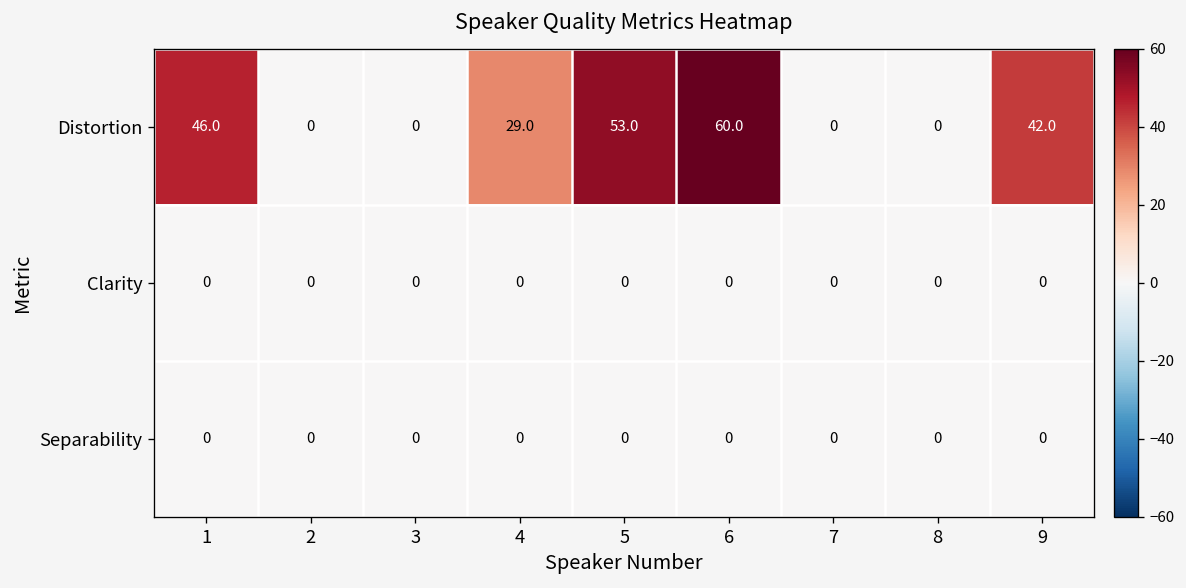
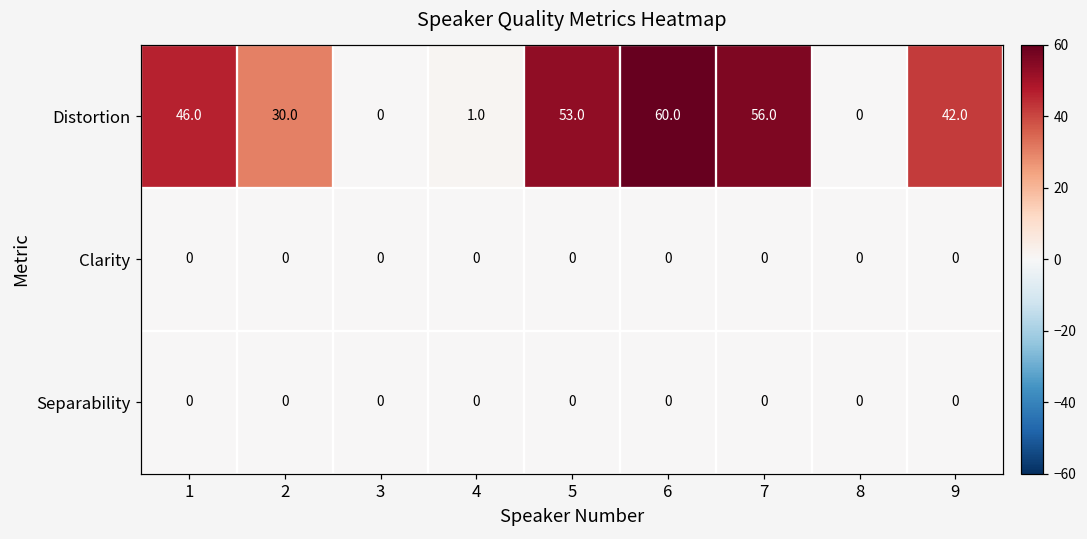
  {
    "Distortion": {
      "1": 46.0,
-     "2": 0,
+     "2": 30.0,
      "3": 0,
-     "4": 29.0,
+     "4": 1.0,
      "5": 53.0,
      "6": 60.0,
-     "7": 0,
+     "7": 56.0,
      "8": 0,
      "9": 42.0
    },
    "Clarity": {
      "1": 0,
      "2": 0,
      "3": 0,
      "4": 0,
      "5": 0,
      "6": 0,
      "7": 0,
      "8": 0,
      "9": 0
    },
    "Separability": {
      "1": 0,
      "2": 0,
      "3": 0,
      "4": 0,
      "5": 0,
      "6": 0,
      "7": 0,
      "8": 0,
      "9": 0
    }
  }
